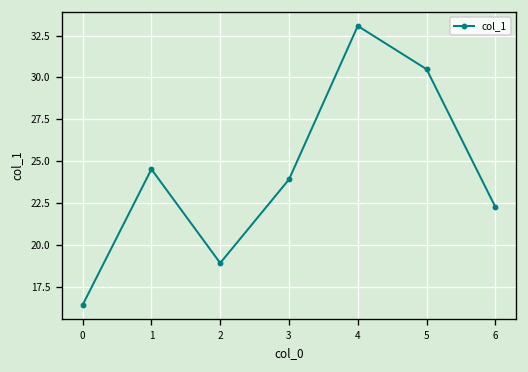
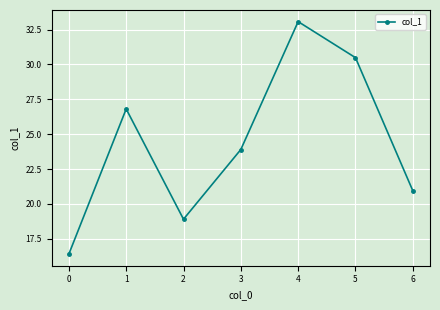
  {
    "0": 16.4,
-   "1": 24.5,
+   "1": 26.8,
    "2": 18.9,
    "3": 23.9,
    "4": 33.1,
    "5": 30.5,
-   "6": 22.3
+   "6": 21.0
  }
